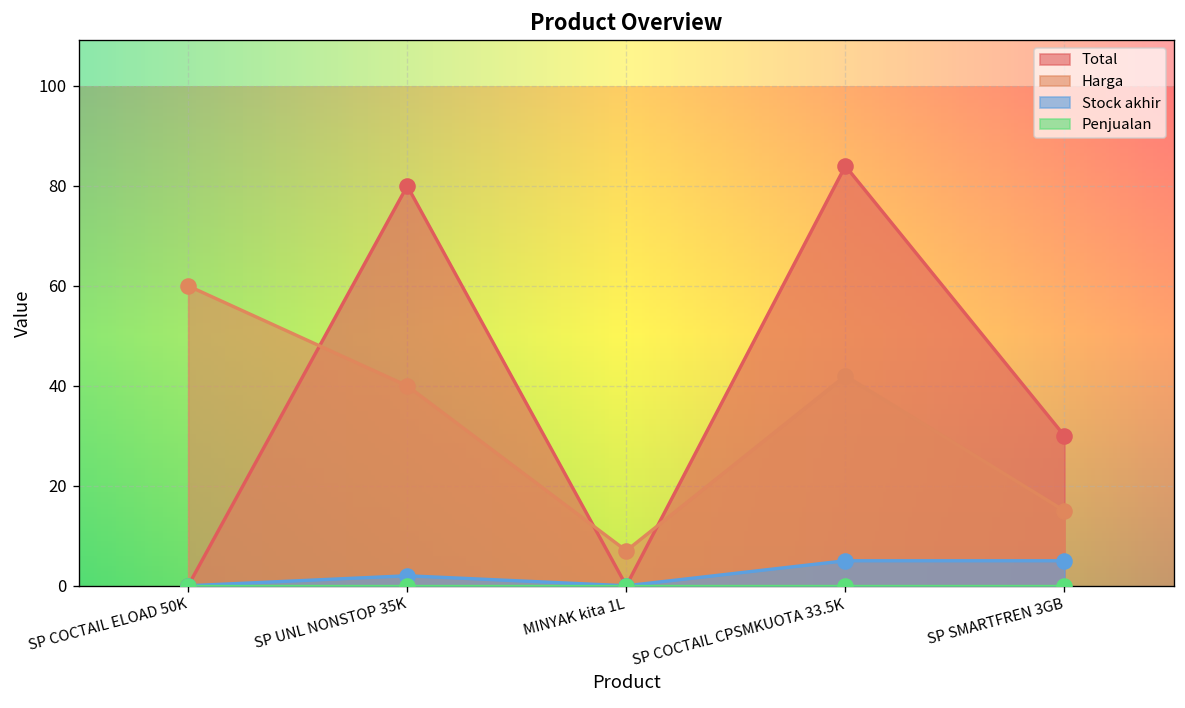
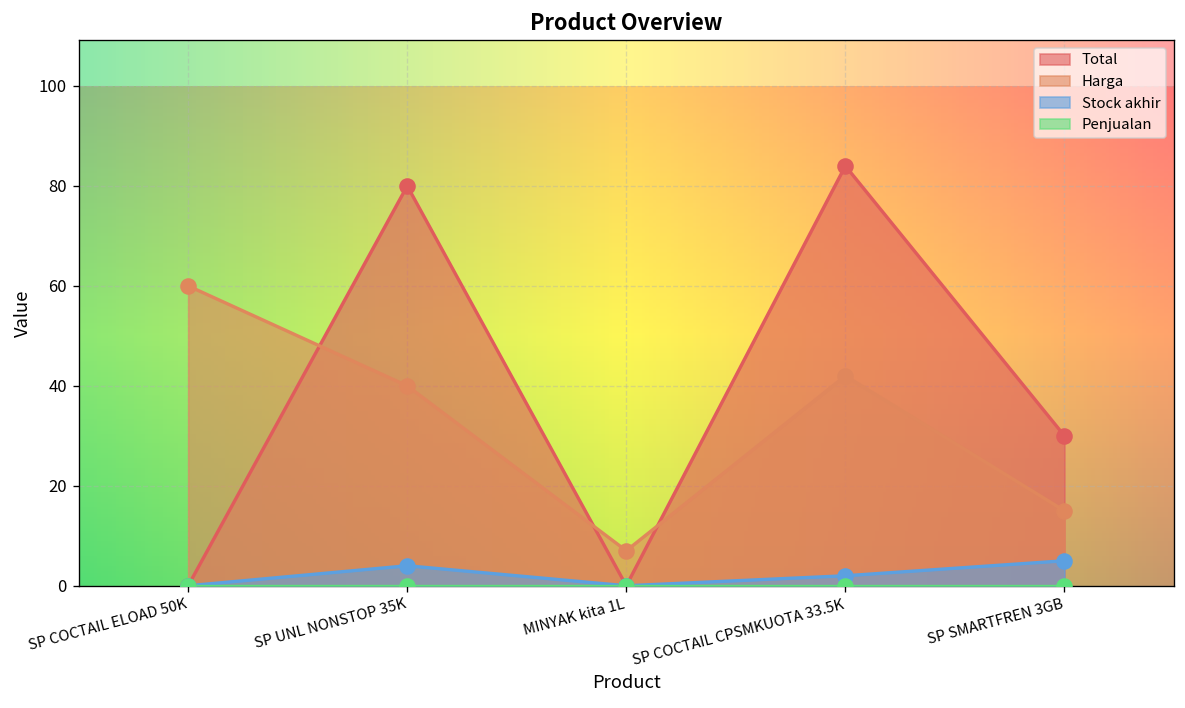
  {
    "Stock akhir": {
-     "SP UNL NONSTOP 35K": 2,
-     "SP COCTAIL CPSMKUOTA 33.5K": 5,
+     "SP UNL NONSTOP 35K": 4,
+     "SP COCTAIL CPSMKUOTA 33.5K": 2,
      "SP SMARTFREN 3GB": 5
    },
    "Penjualan": {
      "SP UNL NONSTOP 35K": 0,
      "SP COCTAIL CPSMKUOTA 33.5K": 0,
      "SP SMARTFREN 3GB": 0
    }
  }
